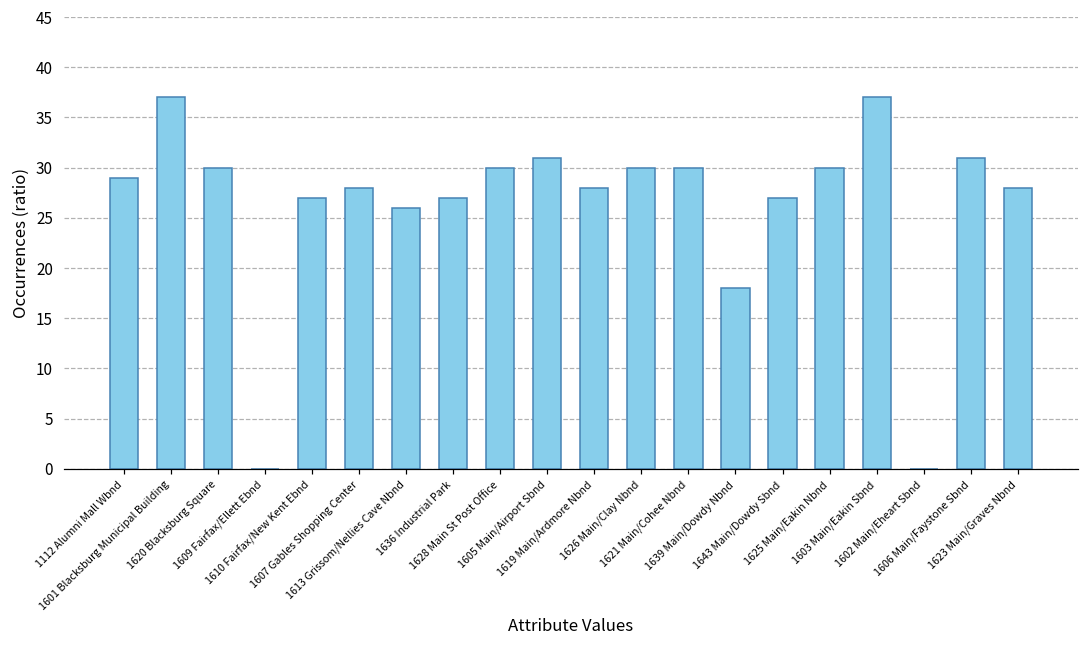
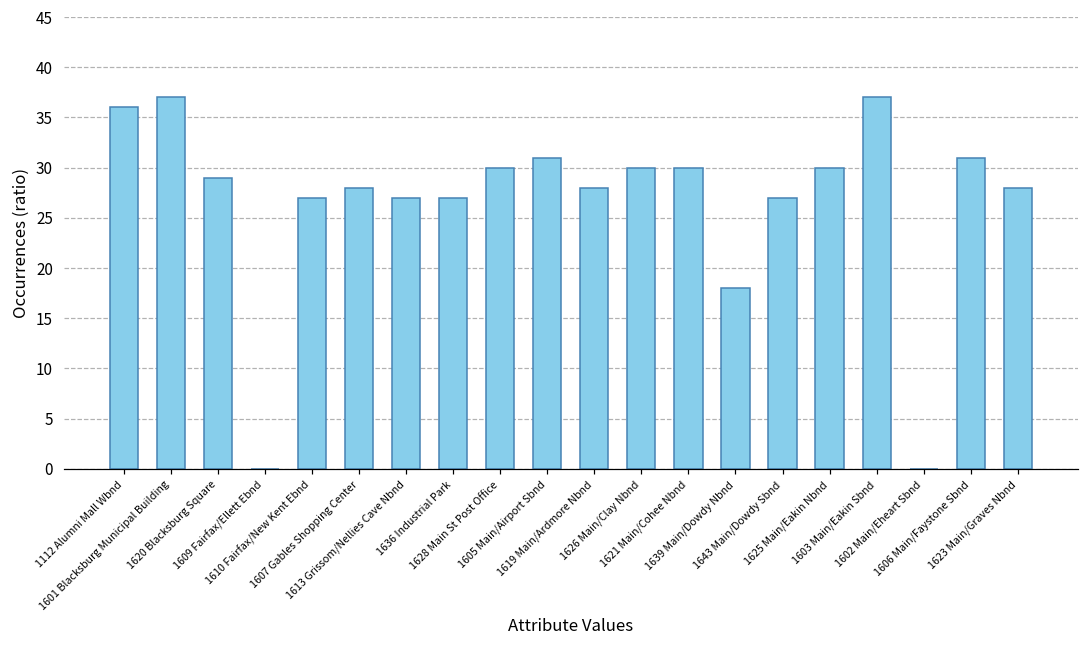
  {
-   "1112 Alumni Mall Wbnd": 29,
+   "1112 Alumni Mall Wbnd": 36,
    "1601 Blacksburg Municipal Building": 37,
-   "1620 Blacksburg Square": 30,
+   "1620 Blacksburg Square": 29,
    "1609 Fairfax/Ellett Ebnd": 0,
    "1610 Fairfax/New Kent Ebnd": 27,
    "1607 Gables Shopping Center": 28,
-   "1613 Grissom/Nellies Cave Nbnd": 26,
+   "1613 Grissom/Nellies Cave Nbnd": 27,
    "1636 Industrial Park": 27,
    "1628 Main St Post Office": 30,
    "1605 Main/Airport Sbnd": 31,
    "1619 Main/Ardmore Nbnd": 28,
    "1626 Main/Clay Nbnd": 30,
    "1621 Main/Cohee Nbnd": 30,
    "1639 Main/Dowdy Nbnd": 18,
    "1643 Main/Dowdy Sbnd": 27,
    "1625 Main/Eakin Nbnd": 30,
    "1603 Main/Eakin Sbnd": 37,
    "1602 Main/Eheart Sbnd": 0,
    "1606 Main/Faystone Sbnd": 31,
    "1623 Main/Graves Nbnd": 28
  }
